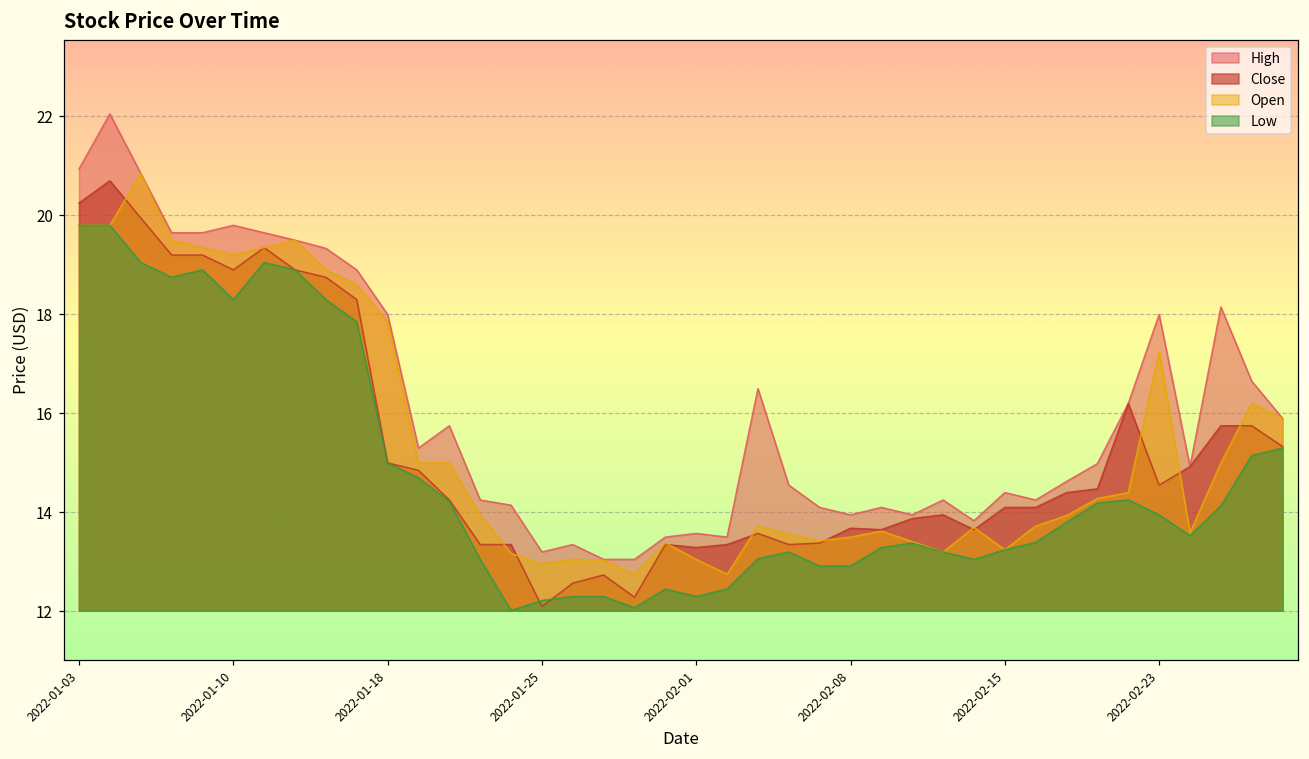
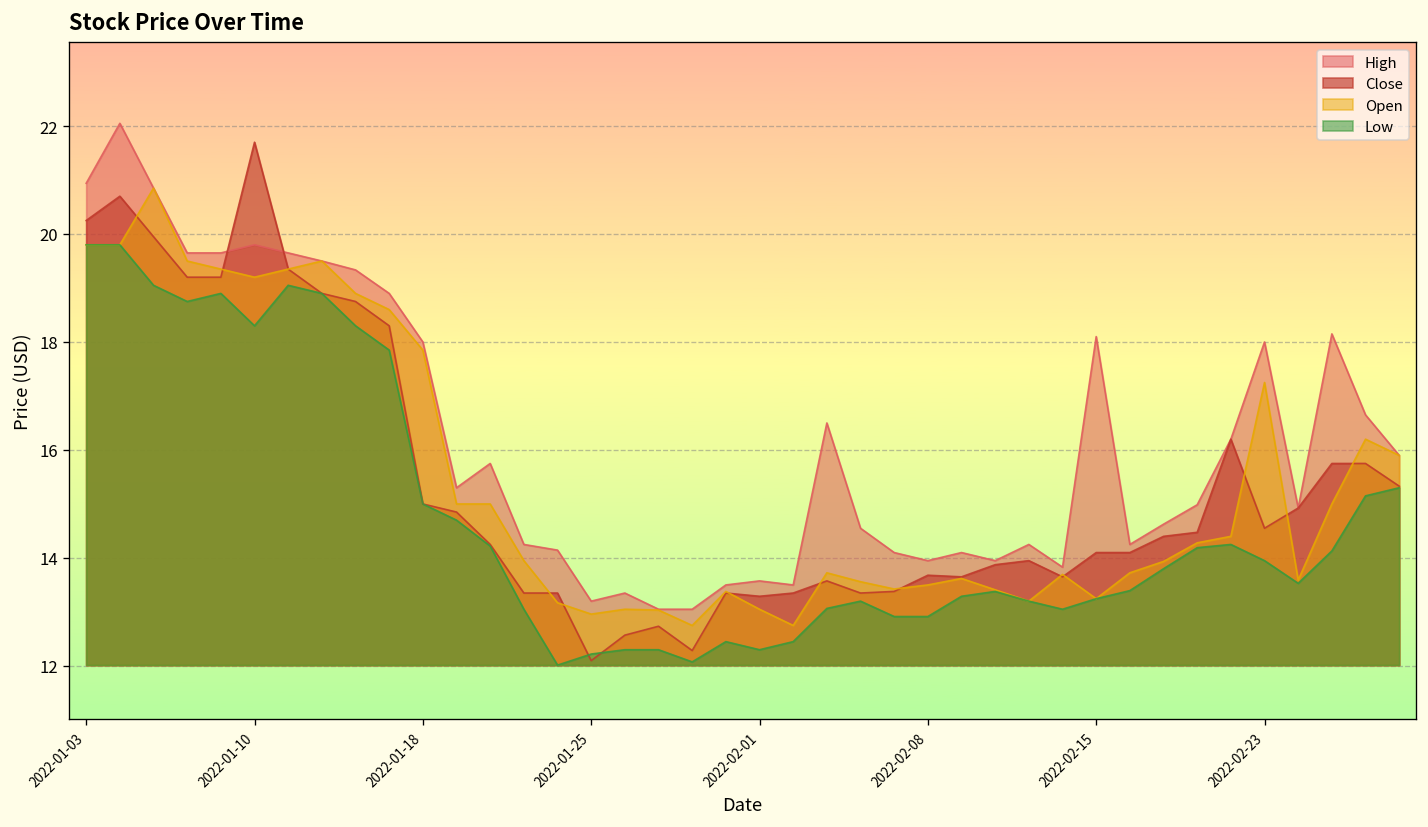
  {
    "High": {
      "2022-01-03": 20.9,
      "2022-01-10": 19.8,
      "2022-01-18": 18.0,
      "2022-01-25": 13.2,
      "2022-02-01": 13.6,
      "2022-02-08": 14.0,
-     "2022-02-15": 14.4,
+     "2022-02-15": 18.1,
      "2022-02-23": 18.0
    },
    "Close": {
      "2022-01-03": 20.3,
-     "2022-01-10": 18.9,
+     "2022-01-10": 21.7,
      "2022-01-25": 12.1,
      "2022-02-01": 13.3,
      "2022-02-08": 13.7,
      "2022-02-15": 14.1,
      "2022-02-23": 14.6
    },
    "Open": {
      "2022-01-10": 19.2,
      "2022-01-18": 17.9,
      "2022-01-25": 13.0,
      "2022-02-01": 13.1,
      "2022-02-08": 13.5,
      "2022-02-23": 17.3
    },
    "Low": {
      "2022-01-10": 18.3,
      "2022-01-25": 12.2,
      "2022-02-01": 12.3,
      "2022-02-08": 12.9,
      "2022-02-23": 14.0
    }
  }
